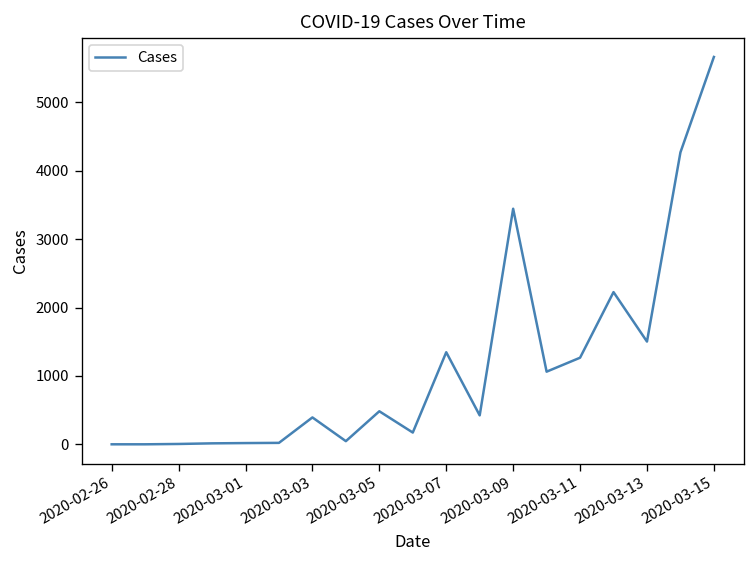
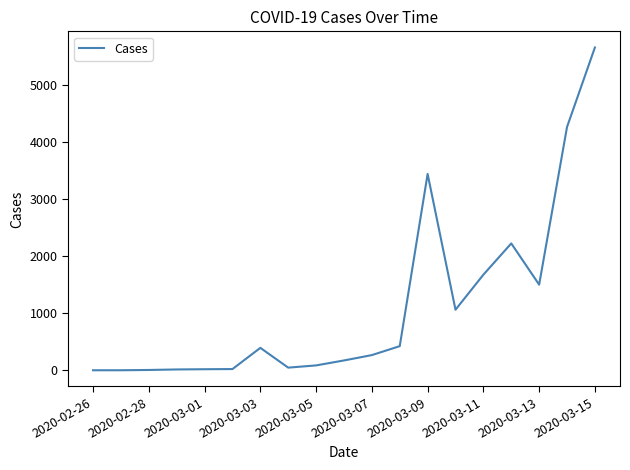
  {
    "2020-02-26": 0,
    "2020-02-28": 0,
    "2020-03-01": 0,
    "2020-03-03": 400,
-   "2020-03-05": 500,
-   "2020-03-07": 1300,
+   "2020-03-05": 100,
+   "2020-03-07": 300,
    "2020-03-09": 3400,
-   "2020-03-11": 1300,
+   "2020-03-11": 1700,
    "2020-03-13": 1500,
    "2020-03-15": 5700
  }
